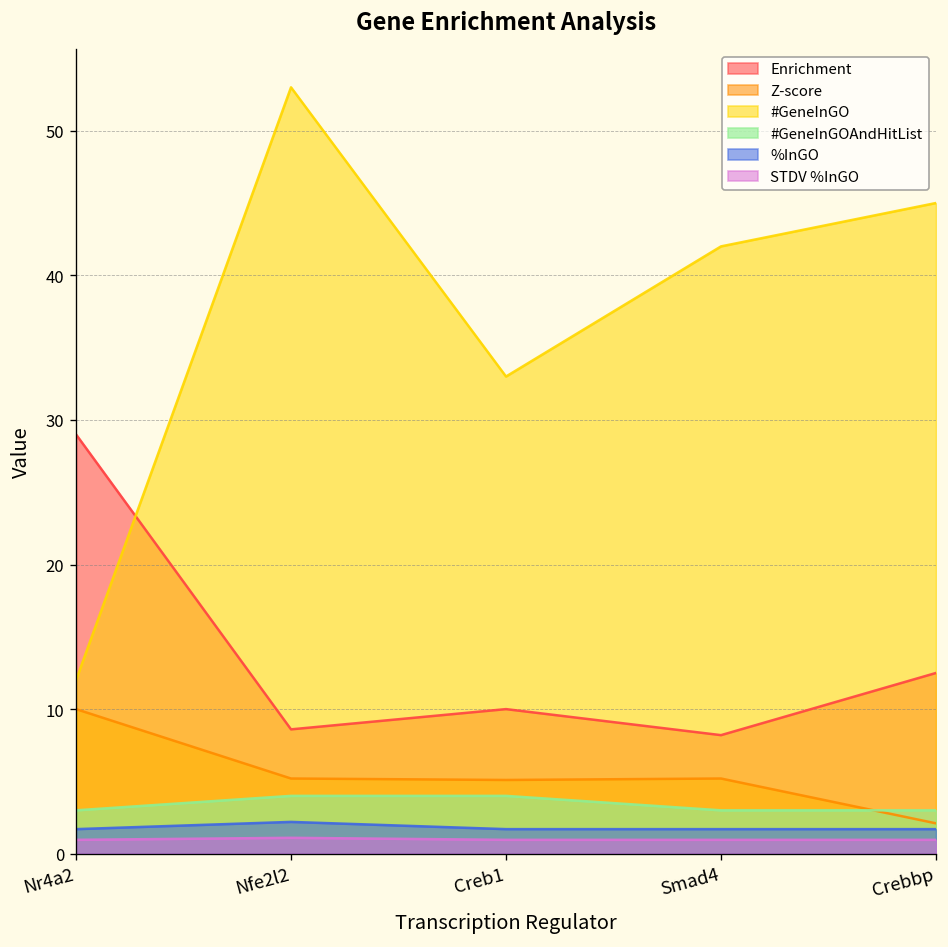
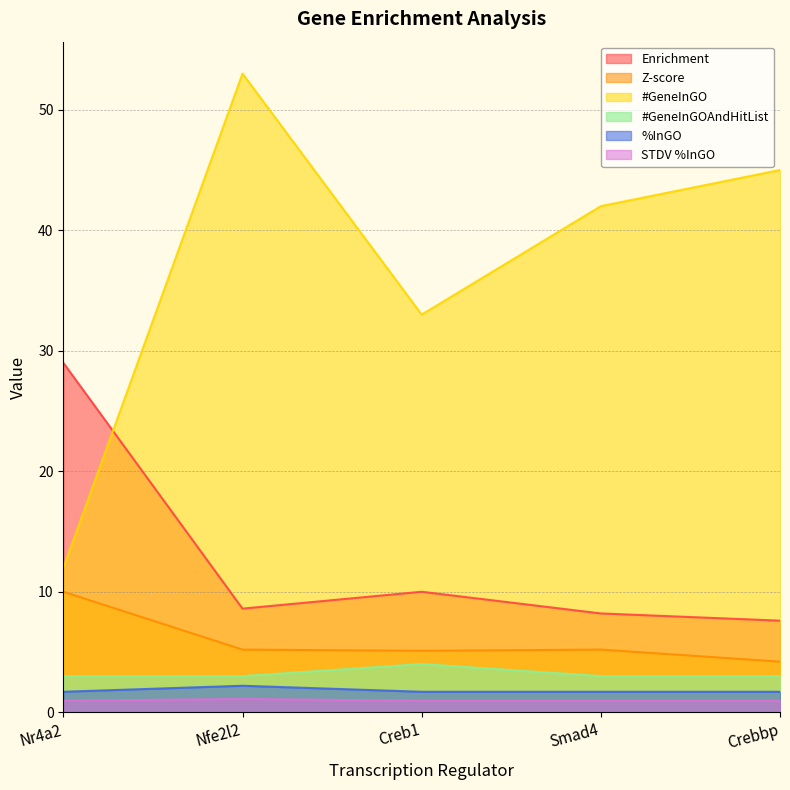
  {
    "Enrichment": {
      "Nr4a2": 29.0,
      "Nfe2l2": 8.6,
      "Creb1": 10.0,
      "Smad4": 8.2,
-     "Crebbp": 12.5
+     "Crebbp": 7.6
    },
    "Z-score": {
      "Nr4a2": 10.0,
      "Nfe2l2": 5.2,
      "Creb1": 5.1,
      "Smad4": 5.2,
-     "Crebbp": 2.1
+     "Crebbp": 4.2
    },
    "#GeneInGO": {
      "Nr4a2": 12.0,
      "Nfe2l2": 53.0,
      "Creb1": 33.0,
      "Smad4": 42.0,
      "Crebbp": 45.0
    },
    "#GeneInGOAndHitList": {
      "Nr4a2": 3,
-     "Nfe2l2": 4,
+     "Nfe2l2": 3,
      "Creb1": 4,
      "Smad4": 3,
      "Crebbp": 3
    },
    "%InGO": {
      "Nr4a2": 1.7,
      "Nfe2l2": 2.2,
      "Creb1": 1.7,
      "Smad4": 1.7,
      "Crebbp": 1.7
    },
    "STDV %InGO": {
      "Nr4a2": 1.0,
      "Nfe2l2": 1.1,
      "Creb1": 1.0,
      "Smad4": 1.0,
      "Crebbp": 1.0
    }
  }
